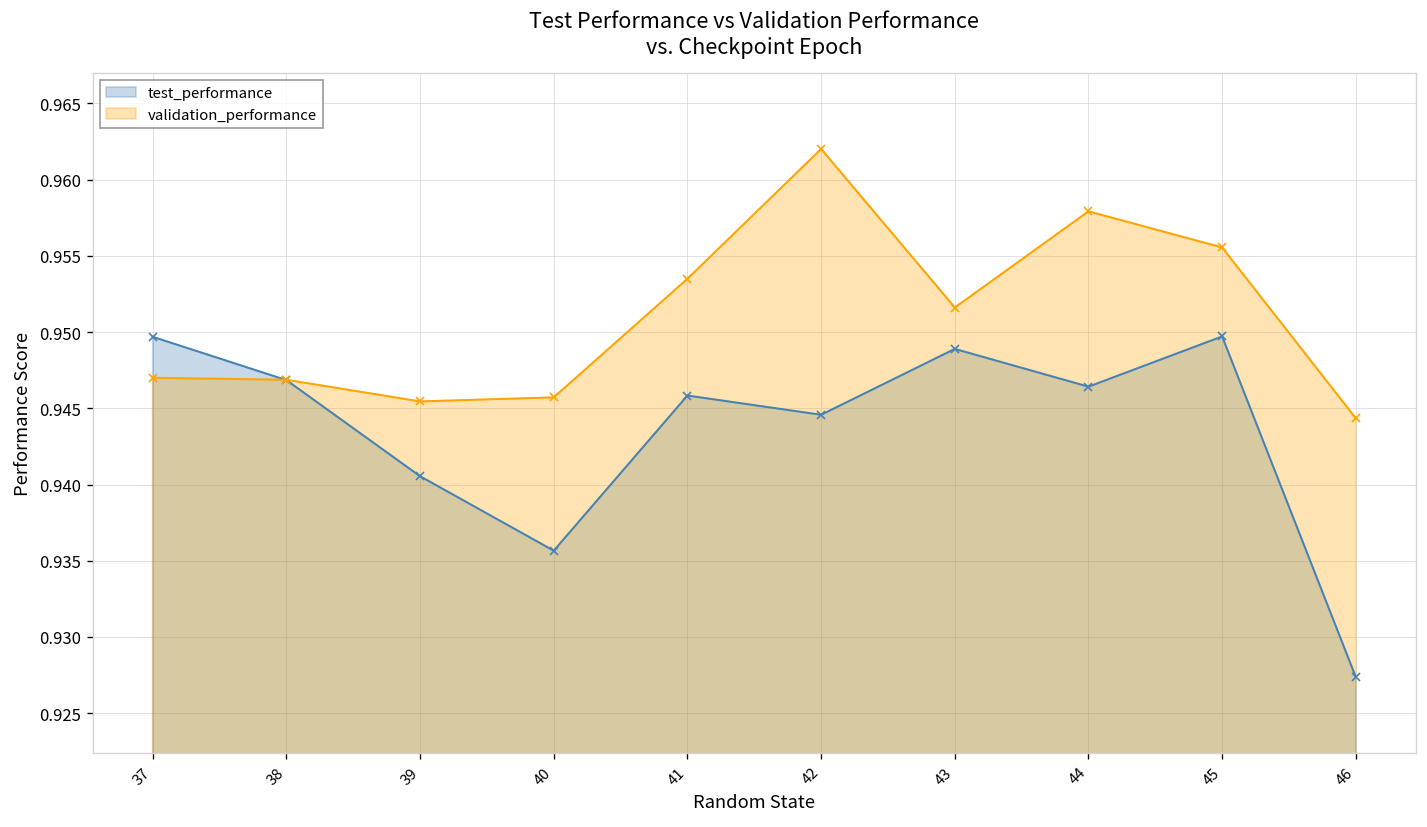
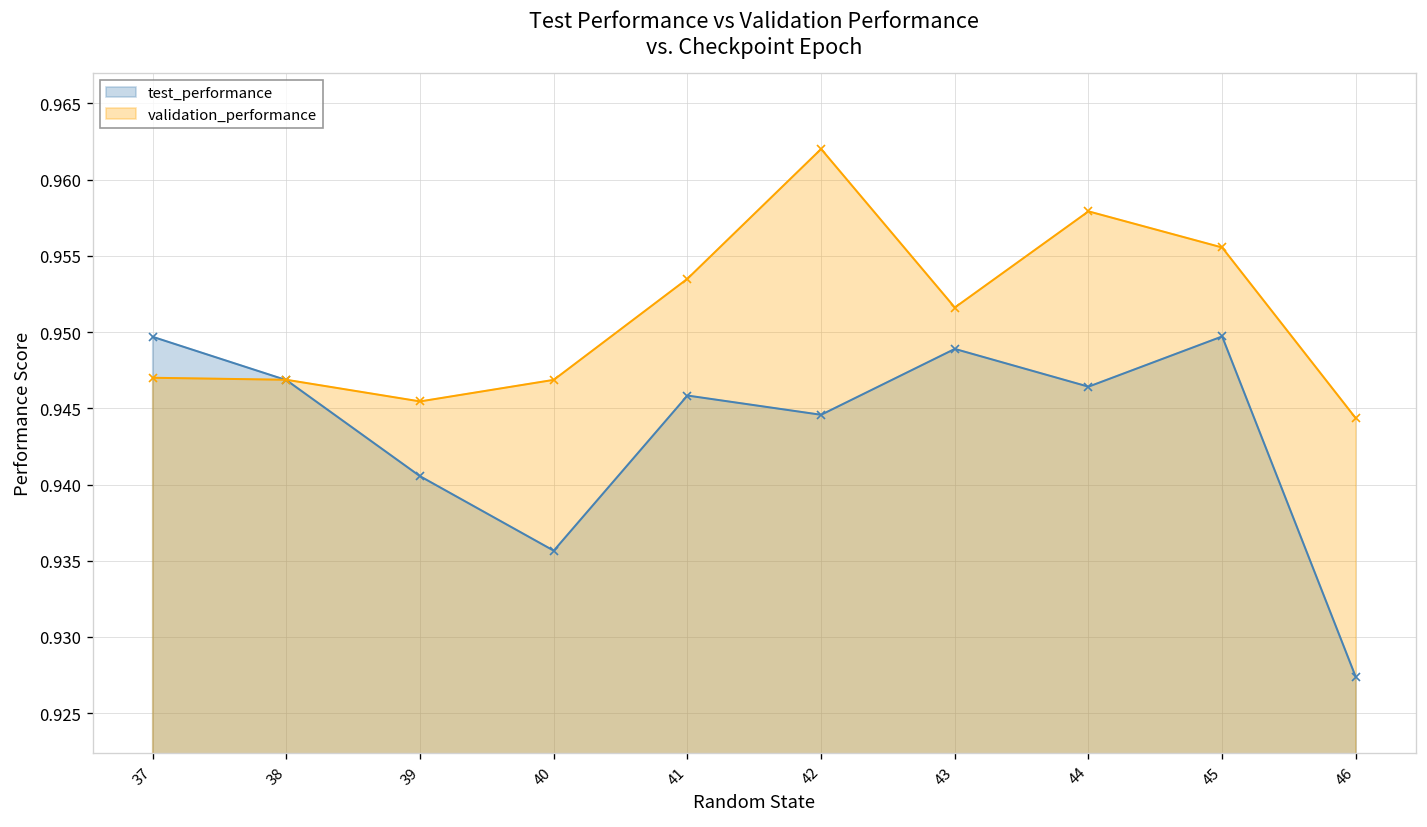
  {
    "test_performance": {
      "37": 0.9497,
      "39": 0.9405,
      "40": 0.9357,
      "41": 0.9458,
      "42": 0.9446,
      "43": 0.9489,
      "44": 0.9464,
      "45": 0.9497,
      "46": 0.9274
    },
    "validation_performance": {
      "37": 0.9470,
      "39": 0.9455,
-     "40": 0.9457,
+     "40": 0.9469,
      "41": 0.9535,
      "42": 0.9620,
      "43": 0.9516,
      "44": 0.9579,
      "45": 0.9556,
      "46": 0.9443
    }
  }
